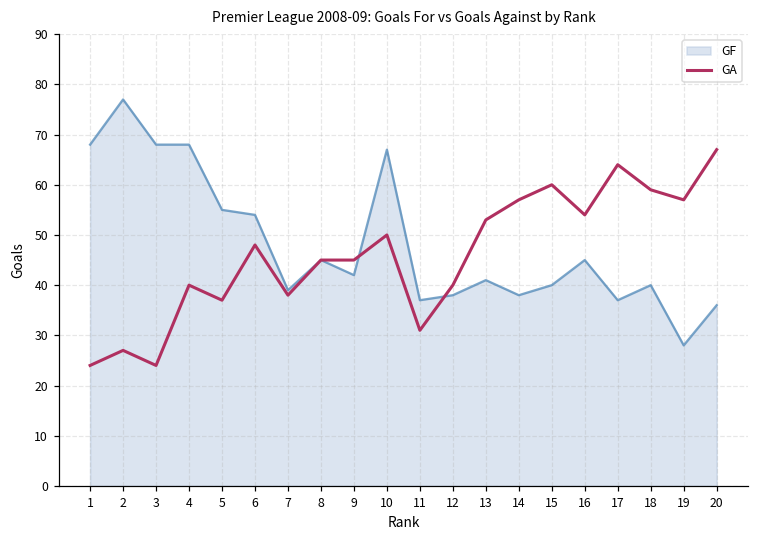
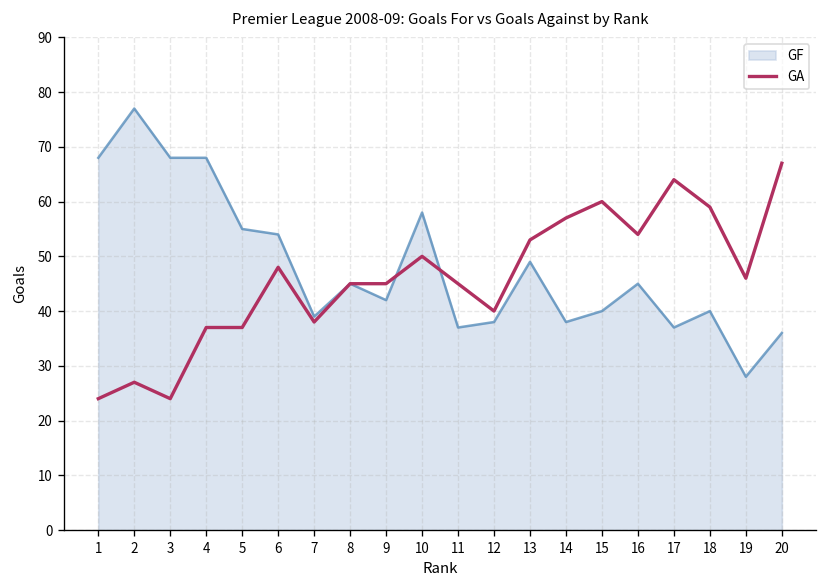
  {
    "GF": {
      "1": 68,
      "2": 77,
      "3": 68,
      "4": 68,
      "5": 55,
      "6": 54,
      "7": 39,
      "9": 42,
-     "10": 67,
+     "10": 58,
      "11": 37,
      "12": 38,
-     "13": 41,
+     "13": 49,
      "14": 38,
      "15": 40,
      "16": 45,
      "17": 37,
      "18": 40,
      "19": 28,
      "20": 36
    },
    "GA": {
      "1": 24,
      "2": 27,
      "3": 24,
-     "4": 40,
+     "4": 37,
      "5": 37,
      "6": 48,
      "7": 38,
      "9": 45,
      "10": 50,
-     "11": 31,
+     "11": 45,
      "12": 40,
      "13": 53,
      "14": 57,
      "15": 60,
      "16": 54,
      "17": 64,
      "18": 59,
-     "19": 57,
+     "19": 46,
      "20": 67
    }
  }
